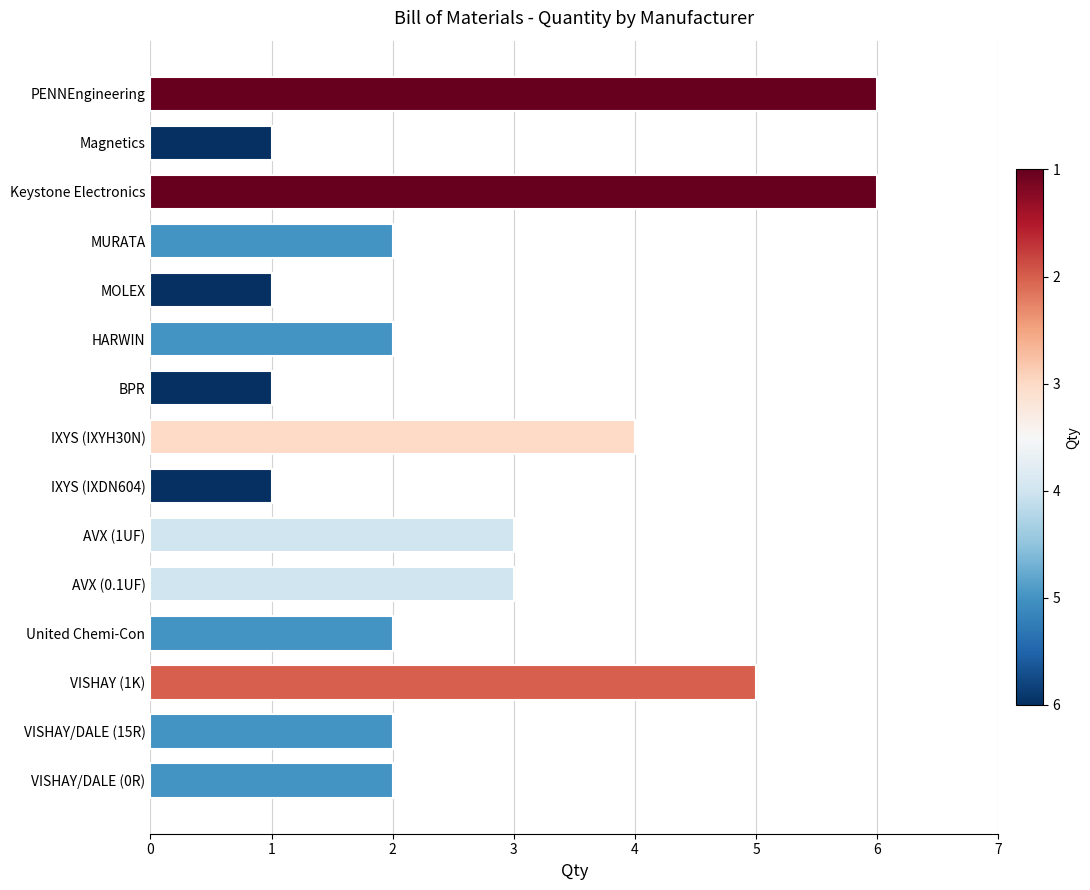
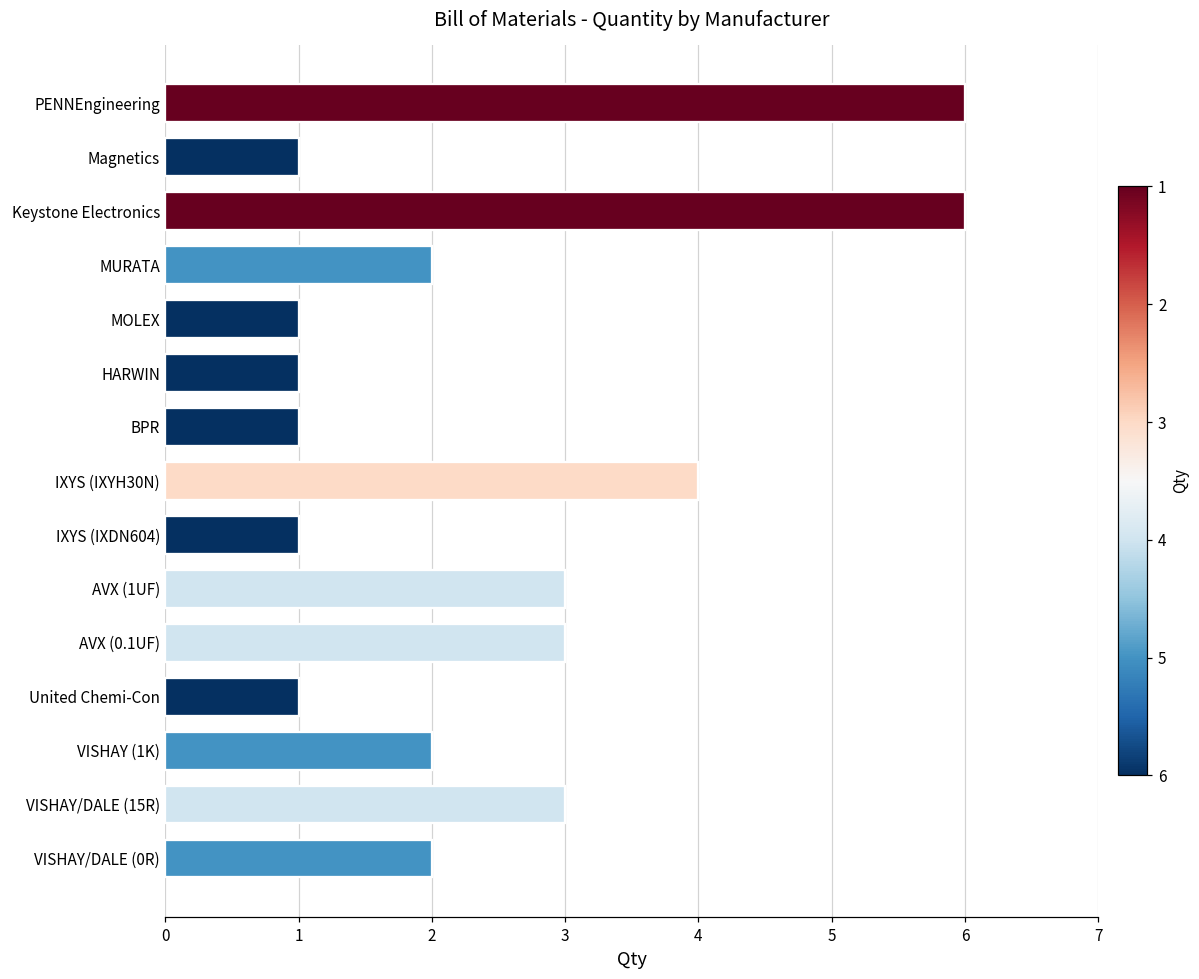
  {
    "PENNEngineering": 6,
    "Magnetics": 1,
    "Keystone Electronics": 6,
    "MURATA": 2,
    "MOLEX": 1,
-   "HARWIN": 2,
+   "HARWIN": 1,
    "BPR": 1,
    "IXYS (IXYH30N)": 4,
    "IXYS (IXDN604)": 1,
    "AVX (1UF)": 3,
    "AVX (0.1UF)": 3,
-   "United Chemi-Con": 2,
-   "VISHAY (1K)": 5,
-   "VISHAY/DALE (15R)": 2,
+   "United Chemi-Con": 1,
+   "VISHAY (1K)": 2,
+   "VISHAY/DALE (15R)": 3,
    "VISHAY/DALE (0R)": 2
  }
